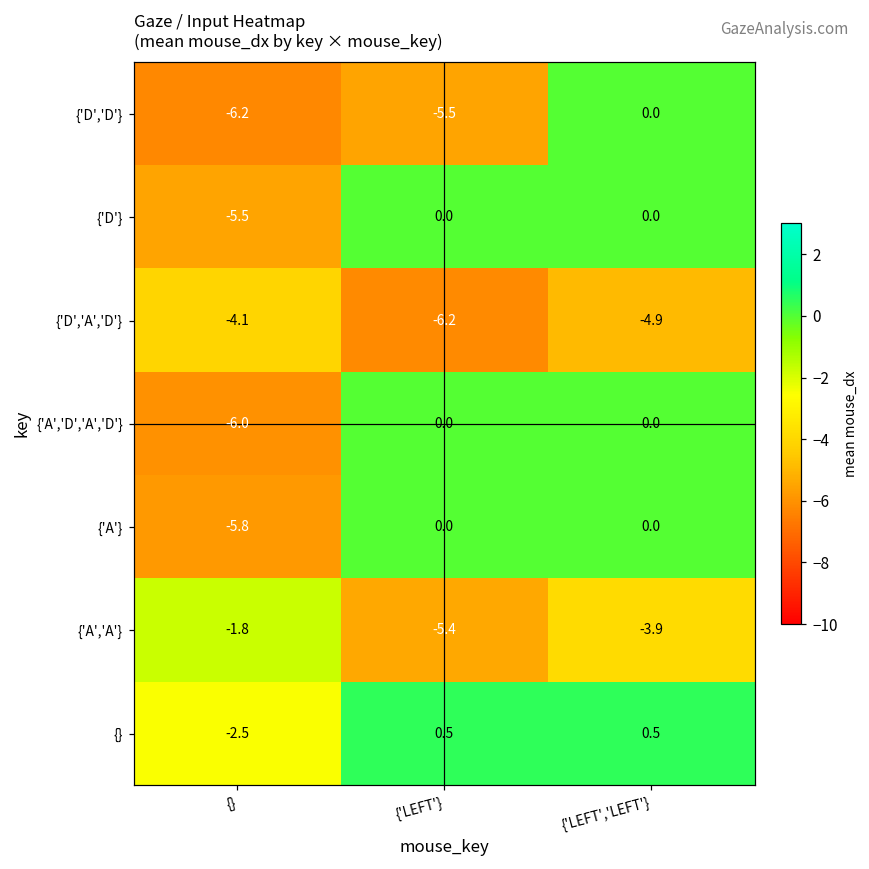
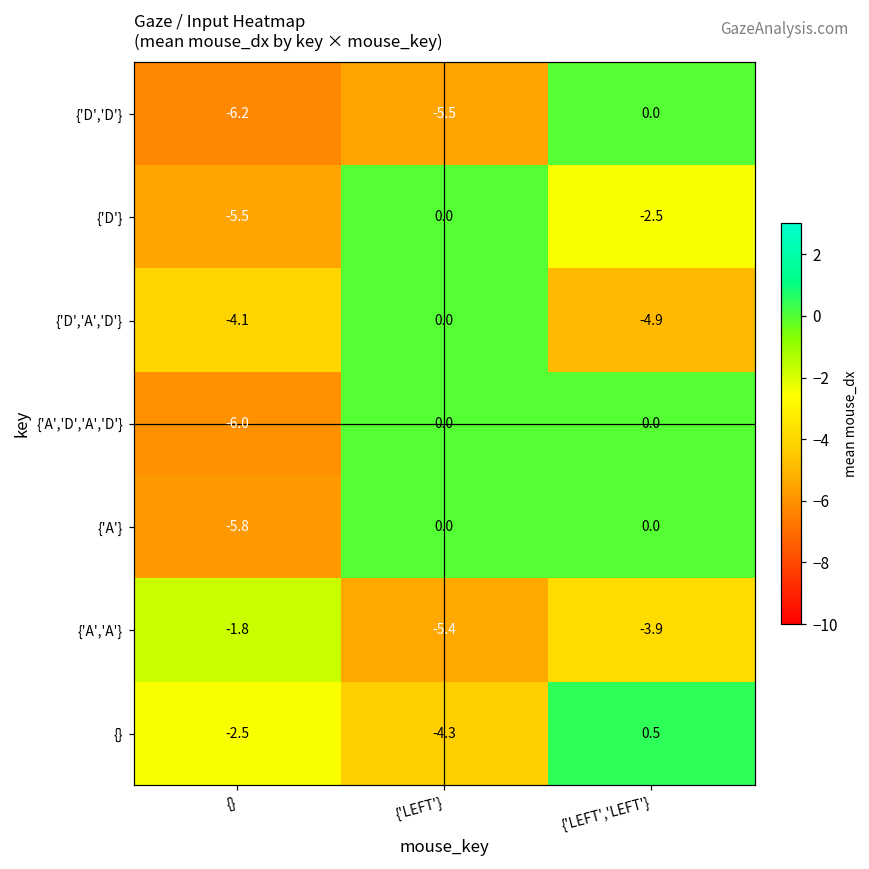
  {
    "{'D','D'}": {
      "{}": -6.2,
      "{'LEFT'}": -5.5,
      "{'LEFT','LEFT'}": 0.0
    },
    "{'D'}": {
      "{}": -5.5,
      "{'LEFT'}": 0.0,
-     "{'LEFT','LEFT'}": 0.0
+     "{'LEFT','LEFT'}": -2.5
    },
    "{'D','A','D'}": {
      "{}": -4.1,
-     "{'LEFT'}": -6.2,
+     "{'LEFT'}": 0.0,
      "{'LEFT','LEFT'}": -4.9
    },
    "{'A','D','A','D'}": {
      "{}": -6.0,
      "{'LEFT'}": 0.0,
      "{'LEFT','LEFT'}": 0.0
    },
    "{'A'}": {
      "{}": -5.8,
      "{'LEFT'}": 0.0,
      "{'LEFT','LEFT'}": 0.0
    },
    "{'A','A'}": {
      "{}": -1.8,
      "{'LEFT'}": -5.4,
      "{'LEFT','LEFT'}": -3.9
    },
    "{}": {
      "{}": -2.5,
-     "{'LEFT'}": 0.5,
+     "{'LEFT'}": -4.3,
      "{'LEFT','LEFT'}": 0.5
    }
  }
